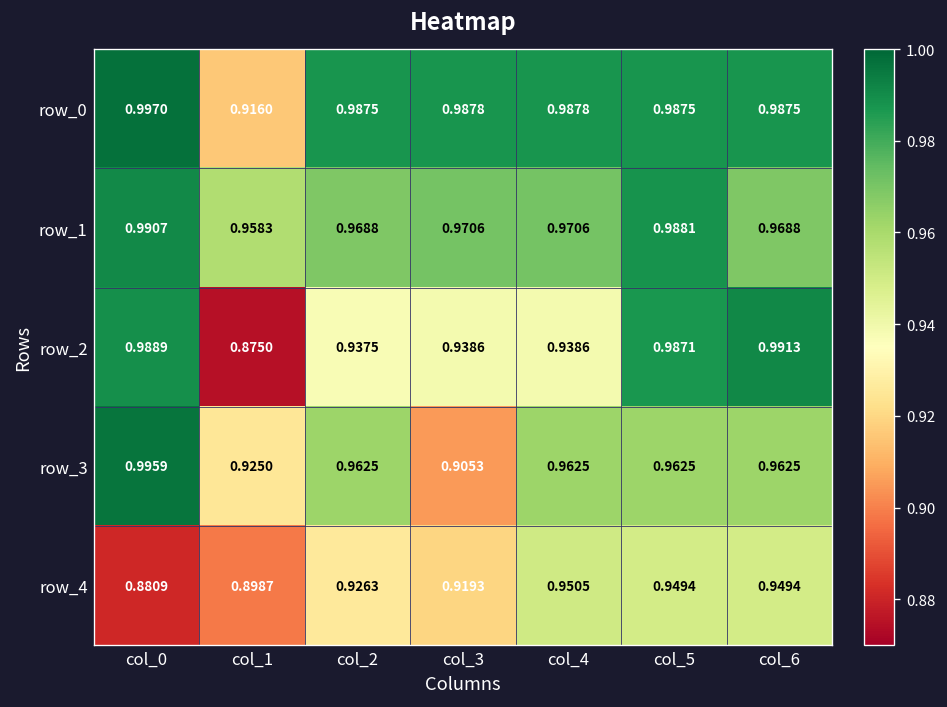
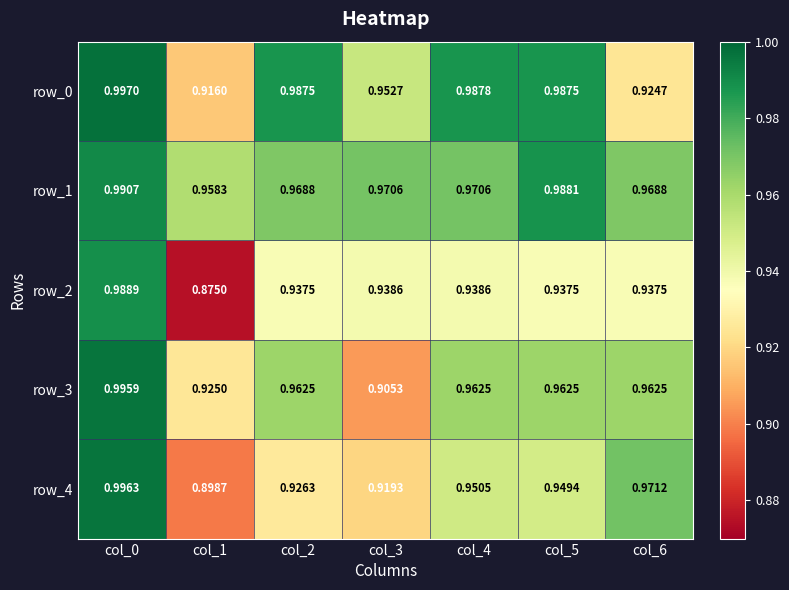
  {
    "row_0": {
      "col_0": 0.9970,
      "col_1": 0.9160,
      "col_2": 0.9875,
-     "col_3": 0.9878,
+     "col_3": 0.9527,
      "col_4": 0.9878,
      "col_5": 0.9875,
-     "col_6": 0.9875
+     "col_6": 0.9247
    },
    "row_1": {
      "col_0": 0.9907,
      "col_1": 0.9583,
      "col_2": 0.9688,
      "col_3": 0.9706,
      "col_4": 0.9706,
      "col_5": 0.9881,
      "col_6": 0.9688
    },
    "row_2": {
      "col_0": 0.9889,
      "col_1": 0.8750,
      "col_2": 0.9375,
      "col_3": 0.9386,
      "col_4": 0.9386,
-     "col_5": 0.9871,
-     "col_6": 0.9913
+     "col_5": 0.9375,
+     "col_6": 0.9375
    },
    "row_3": {
      "col_0": 0.9959,
      "col_1": 0.9250,
      "col_2": 0.9625,
      "col_3": 0.9053,
      "col_4": 0.9625,
      "col_5": 0.9625,
      "col_6": 0.9625
    },
    "row_4": {
-     "col_0": 0.8809,
+     "col_0": 0.9963,
      "col_1": 0.8987,
      "col_2": 0.9263,
      "col_3": 0.9193,
      "col_4": 0.9505,
      "col_5": 0.9494,
-     "col_6": 0.9494
+     "col_6": 0.9712
    }
  }
